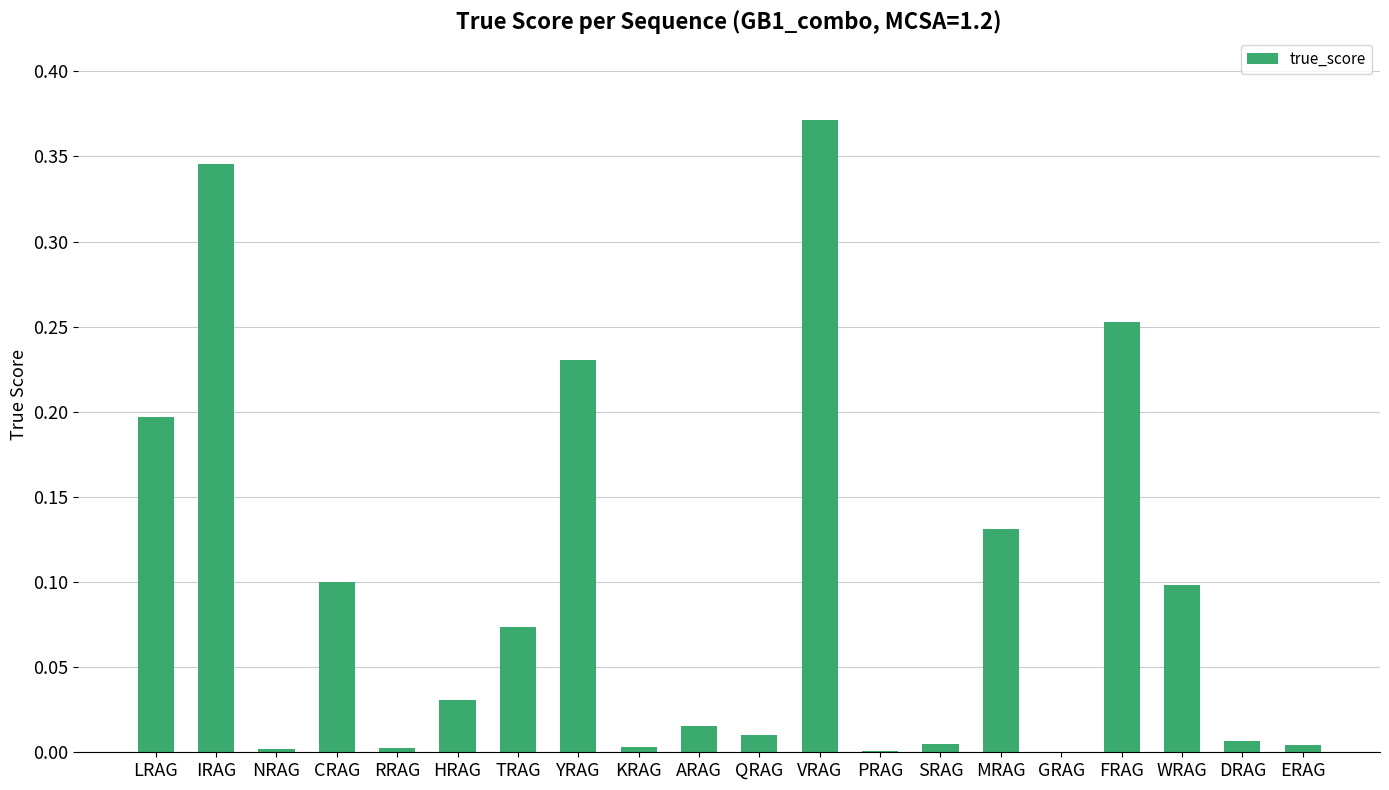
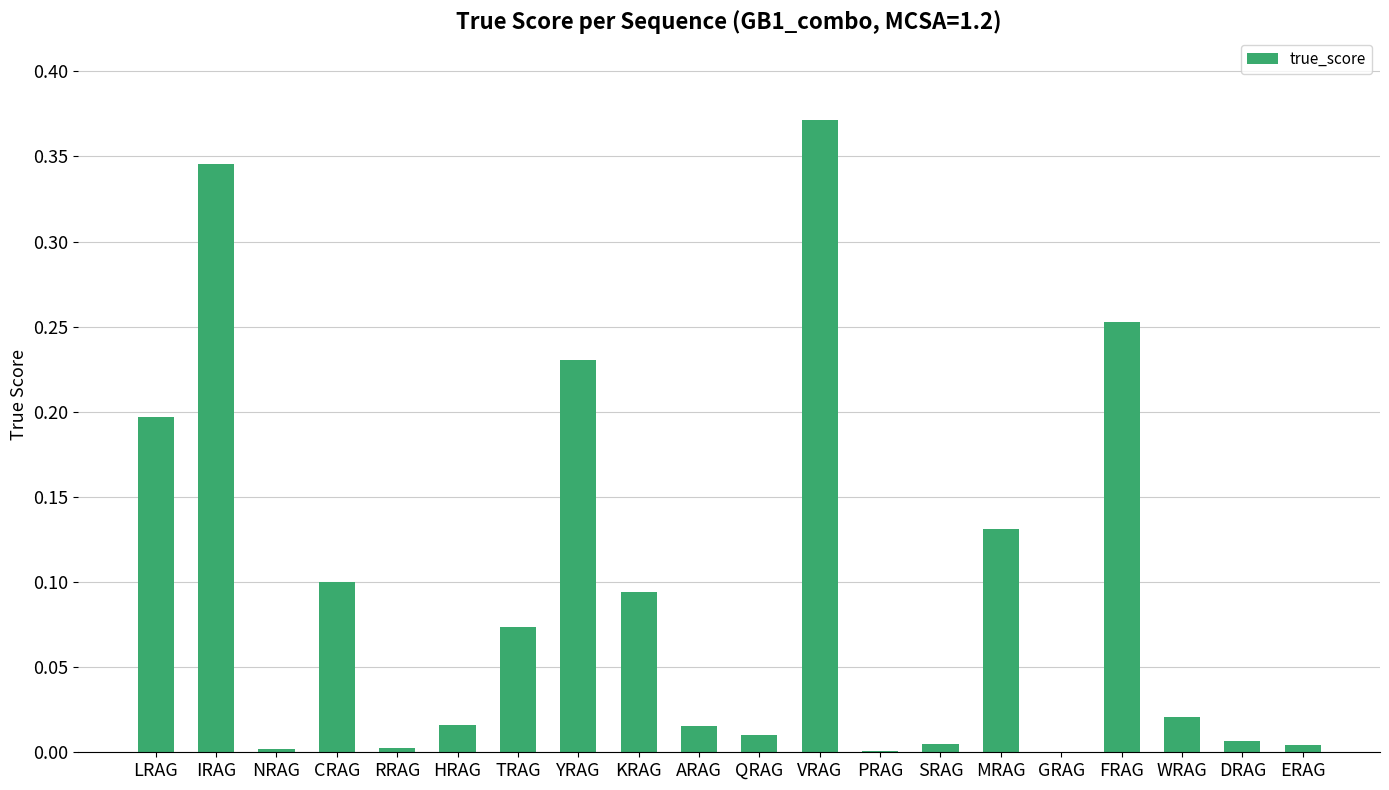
  {
    "LRAG": 0.197,
    "IRAG": 0.346,
    "NRAG": 0.002,
    "CRAG": 0.100,
    "RRAG": 0.003,
-   "HRAG": 0.031,
+   "HRAG": 0.016,
    "TRAG": 0.074,
    "YRAG": 0.230,
-   "KRAG": 0.003,
+   "KRAG": 0.094,
    "ARAG": 0.016,
    "QRAG": 0.010,
    "VRAG": 0.371,
    "SRAG": 0.005,
    "MRAG": 0.131,
    "FRAG": 0.253,
-   "WRAG": 0.098,
+   "WRAG": 0.021,
    "DRAG": 0.007,
    "ERAG": 0.004
  }
